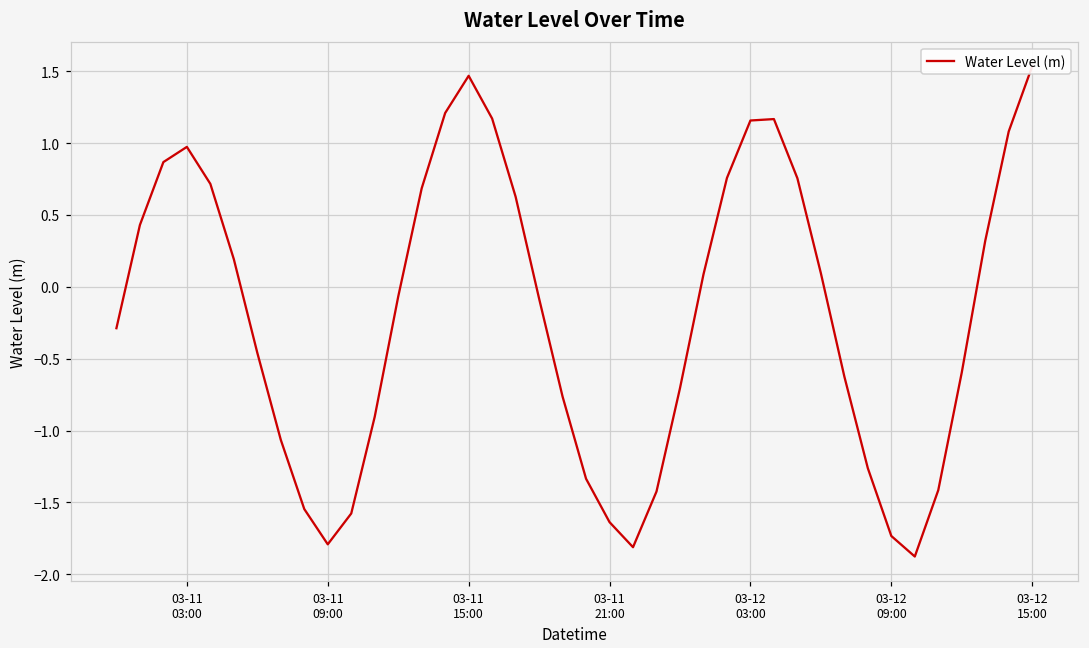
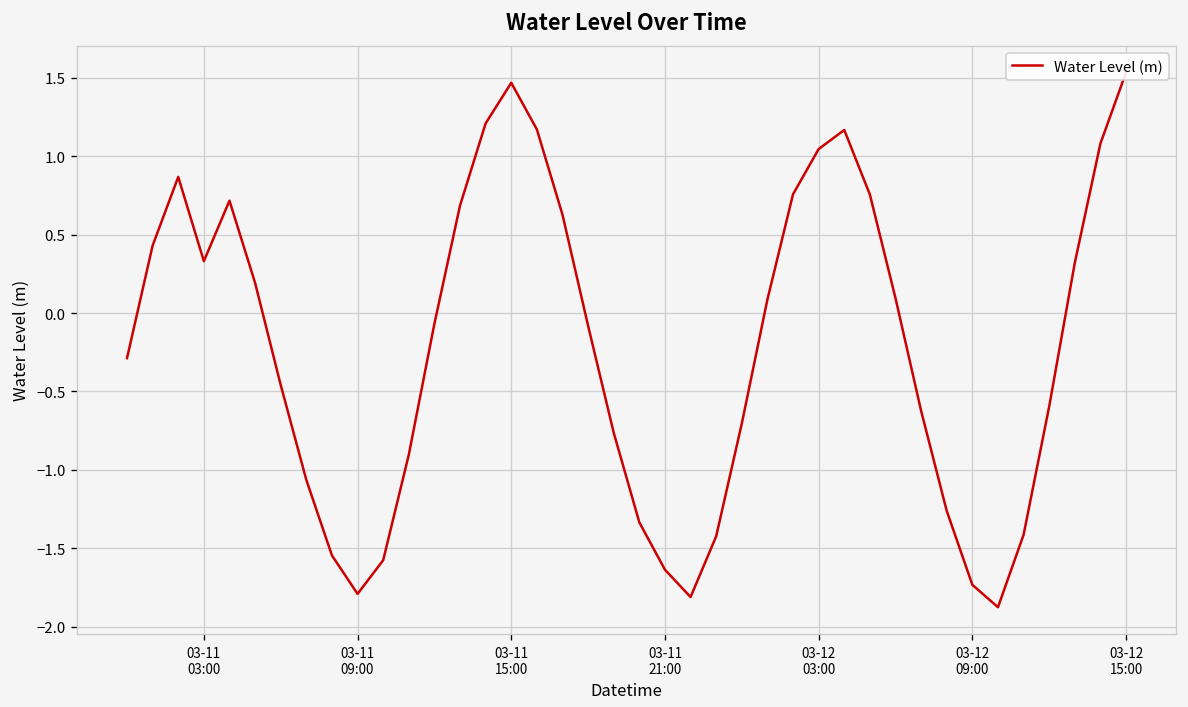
  {
-   "03-11 03:00": 0.97,
+   "03-11 03:00": 0.33,
    "03-11 09:00": -1.79,
    "03-11 15:00": 1.47,
    "03-11 21:00": -1.64,
-   "03-12 03:00": 1.16,
+   "03-12 03:00": 1.05,
    "03-12 09:00": -1.73
  }
